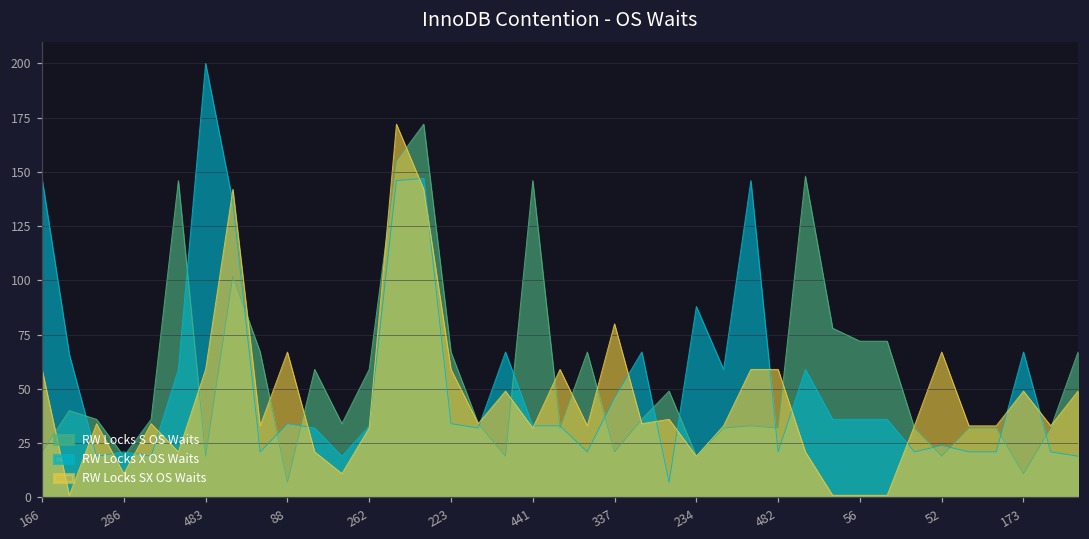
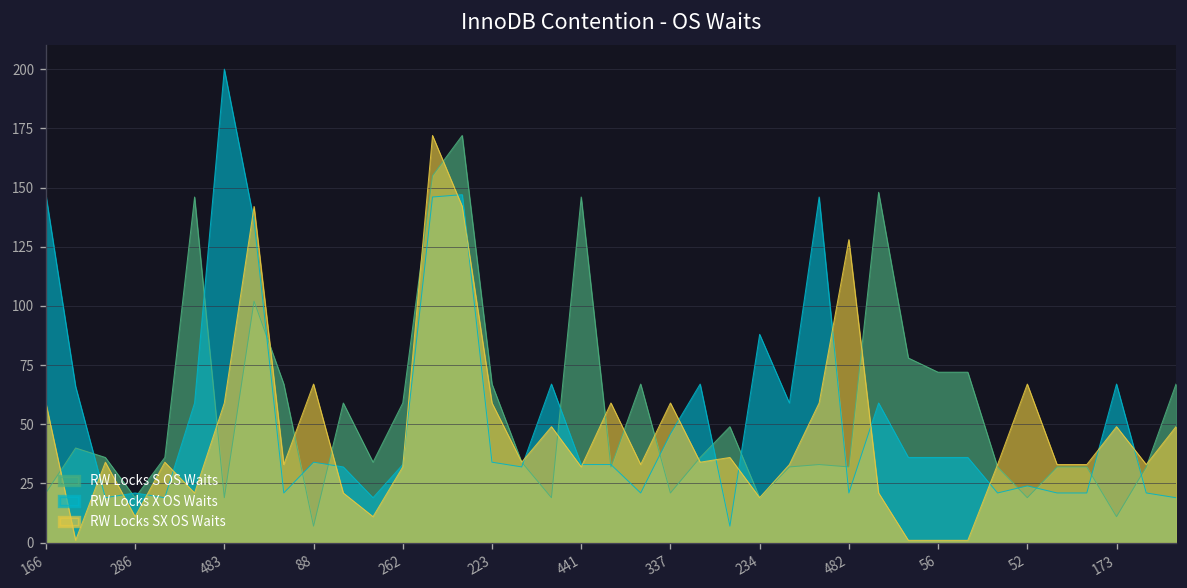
  {
    "RW Locks S OS Waits": {
      "166": 21,
      "286": 19,
      "483": 19,
      "88": 7,
      "262": 59,
      "223": 67,
      "441": 146,
      "337": 21,
      "482": 32,
      "56": 72,
      "52": 19,
      "173": 11
    },
    "RW Locks X OS Waits": {
      "166": 147,
      "286": 21,
      "483": 200,
      "88": 34,
      "223": 34,
      "337": 46,
      "234": 88,
      "482": 21,
      "56": 36,
      "52": 24,
      "173": 67
    },
    "RW Locks SX OS Waits": {
      "166": 59,
      "286": 11,
      "483": 59,
      "88": 67,
      "223": 59,
-     "337": 80,
-     "482": 59,
+     "337": 59,
+     "482": 128,
      "56": 1,
      "52": 67,
      "173": 49
    }
  }
